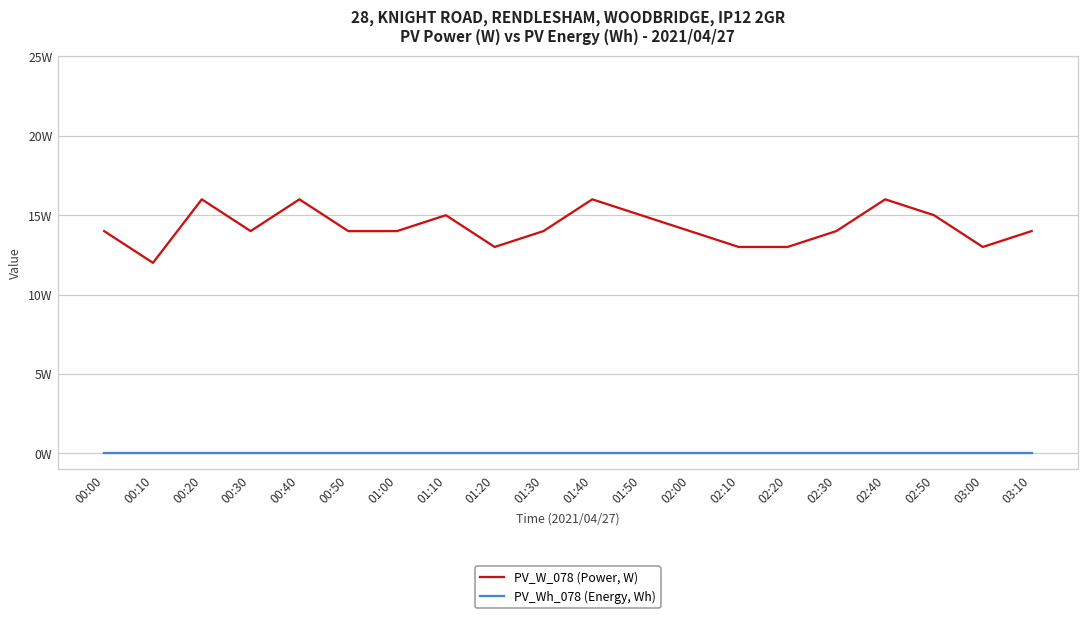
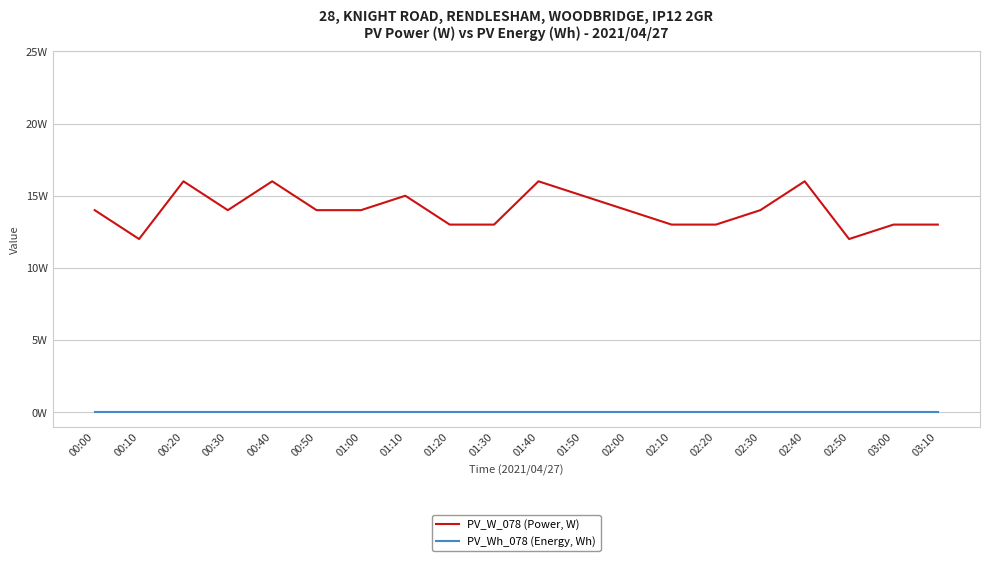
  {
    "PV_W_078 (Power, W)": {
      "00:00": "14W",
      "00:10": "12W",
      "00:20": "16W",
      "00:30": "14W",
      "00:40": "16W",
      "00:50": "14W",
      "01:00": "14W",
      "01:10": "15W",
      "01:20": "13W",
-     "01:30": "14W",
+     "01:30": "13W",
      "01:40": "16W",
      "01:50": "15W",
      "02:00": "14W",
      "02:10": "13W",
      "02:20": "13W",
      "02:30": "14W",
      "02:40": "16W",
-     "02:50": "15W",
+     "02:50": "12W",
      "03:00": "13W",
-     "03:10": "14W"
+     "03:10": "13W"
    },
    "PV_Wh_078 (Energy, Wh)": {
      "00:00": "0W",
      "00:10": "0W",
      "00:20": "0W",
      "00:30": "0W",
      "00:40": "0W",
      "00:50": "0W",
      "01:00": "0W",
      "01:10": "0W",
      "01:20": "0W",
      "01:30": "0W",
      "01:40": "0W",
      "01:50": "0W",
      "02:00": "0W",
      "02:10": "0W",
      "02:20": "0W",
      "02:30": "0W",
      "02:40": "0W",
      "02:50": "0W",
      "03:00": "0W",
      "03:10": "0W"
    }
  }
